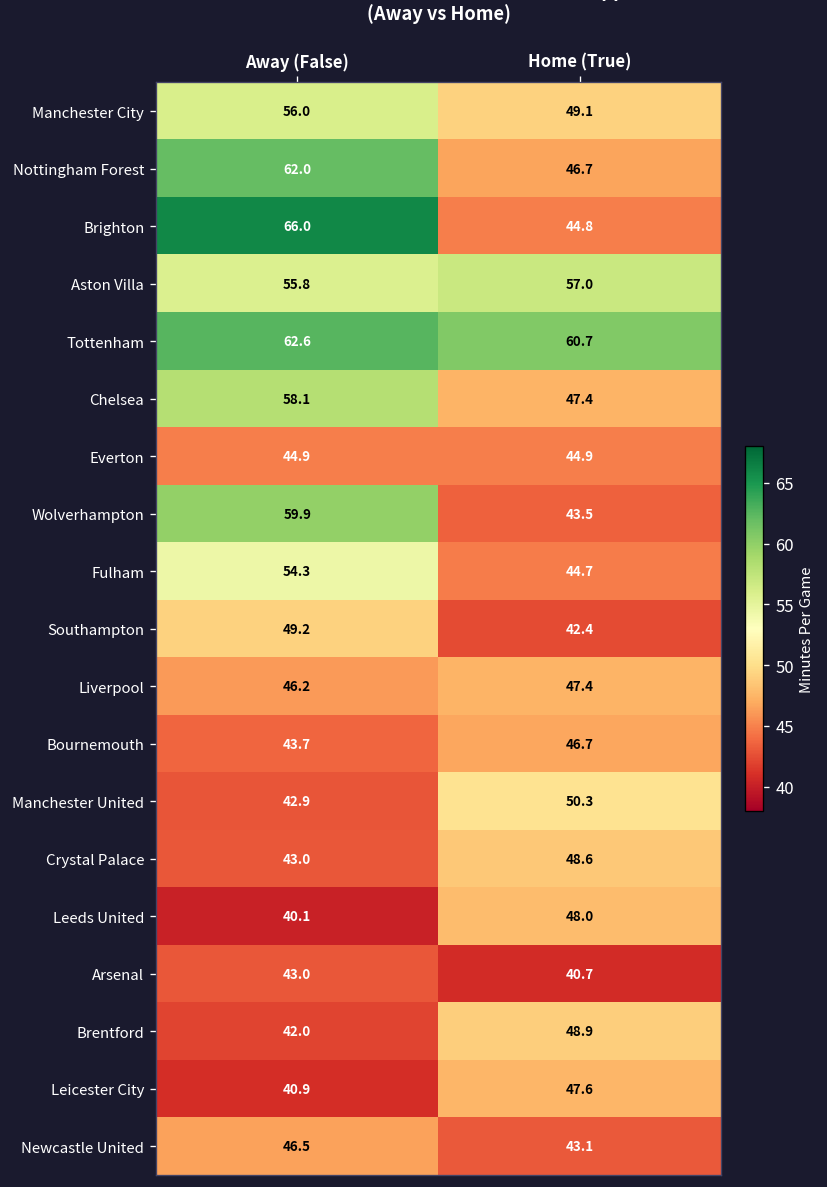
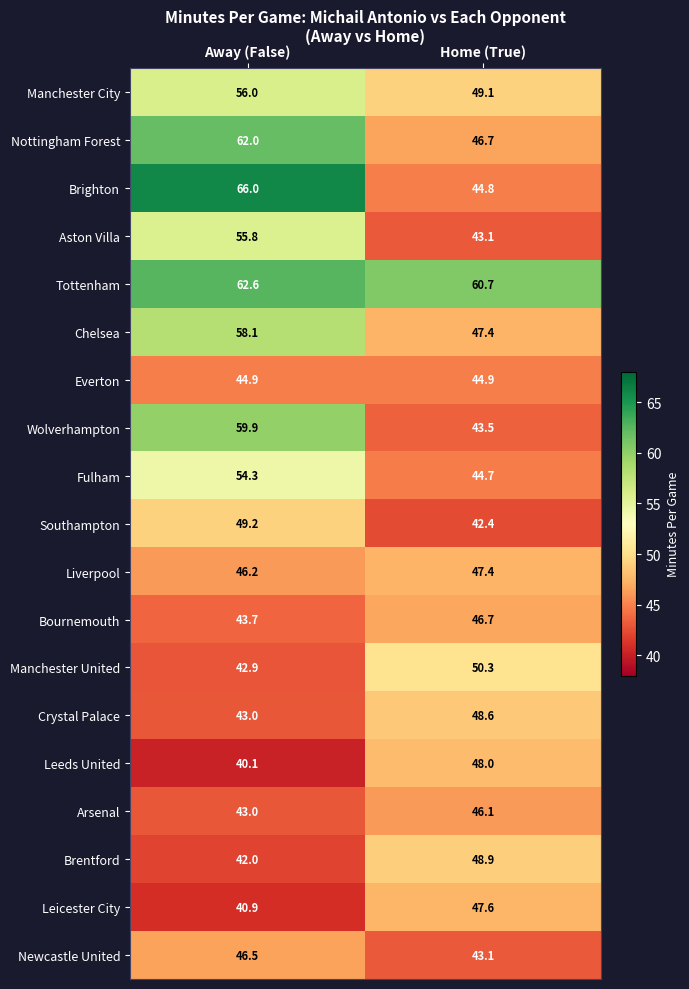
  {
    "Manchester City": {
      "Away (False)": 56.0,
      "Home (True)": 49.1
    },
    "Nottingham Forest": {
      "Away (False)": 62.0,
      "Home (True)": 46.7
    },
    "Brighton": {
      "Away (False)": 66.0,
      "Home (True)": 44.8
    },
    "Aston Villa": {
      "Away (False)": 55.8,
-     "Home (True)": 57.0
+     "Home (True)": 43.1
    },
    "Tottenham": {
      "Away (False)": 62.6,
      "Home (True)": 60.7
    },
    "Chelsea": {
      "Away (False)": 58.1,
      "Home (True)": 47.4
    },
    "Everton": {
      "Away (False)": 44.9,
      "Home (True)": 44.9
    },
    "Wolverhampton": {
      "Away (False)": 59.9,
      "Home (True)": 43.5
    },
    "Fulham": {
      "Away (False)": 54.3,
      "Home (True)": 44.7
    },
    "Southampton": {
      "Away (False)": 49.2,
      "Home (True)": 42.4
    },
    "Liverpool": {
      "Away (False)": 46.2,
      "Home (True)": 47.4
    },
    "Bournemouth": {
      "Away (False)": 43.7,
      "Home (True)": 46.7
    },
    "Manchester United": {
      "Away (False)": 42.9,
      "Home (True)": 50.3
    },
    "Crystal Palace": {
      "Away (False)": 43.0,
      "Home (True)": 48.6
    },
    "Leeds United": {
      "Away (False)": 40.1,
      "Home (True)": 48.0
    },
    "Arsenal": {
      "Away (False)": 43.0,
-     "Home (True)": 40.7
+     "Home (True)": 46.1
    },
    "Brentford": {
      "Away (False)": 42.0,
      "Home (True)": 48.9
    },
    "Leicester City": {
      "Away (False)": 40.9,
      "Home (True)": 47.6
    },
    "Newcastle United": {
      "Away (False)": 46.5,
      "Home (True)": 43.1
    }
  }
